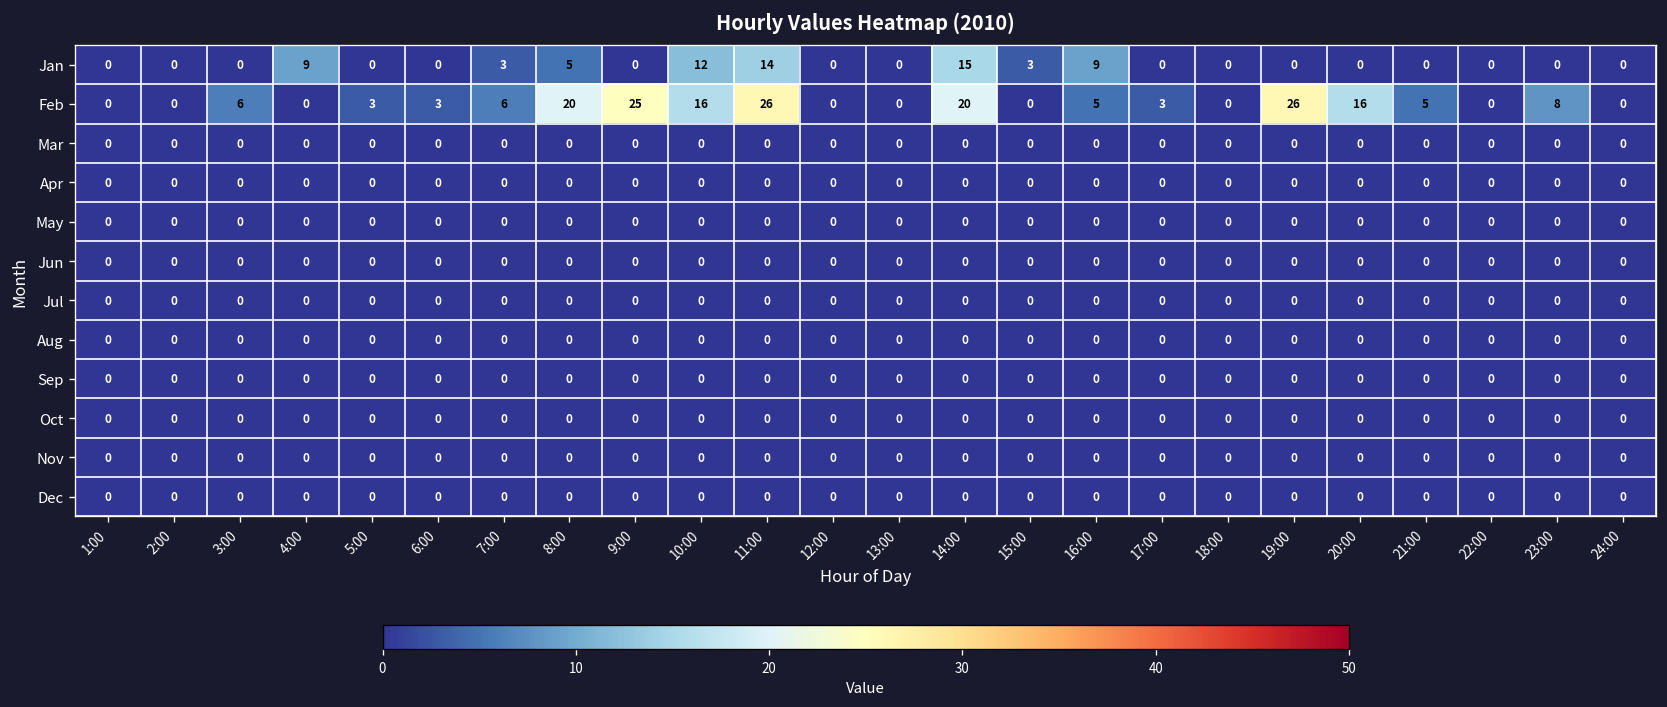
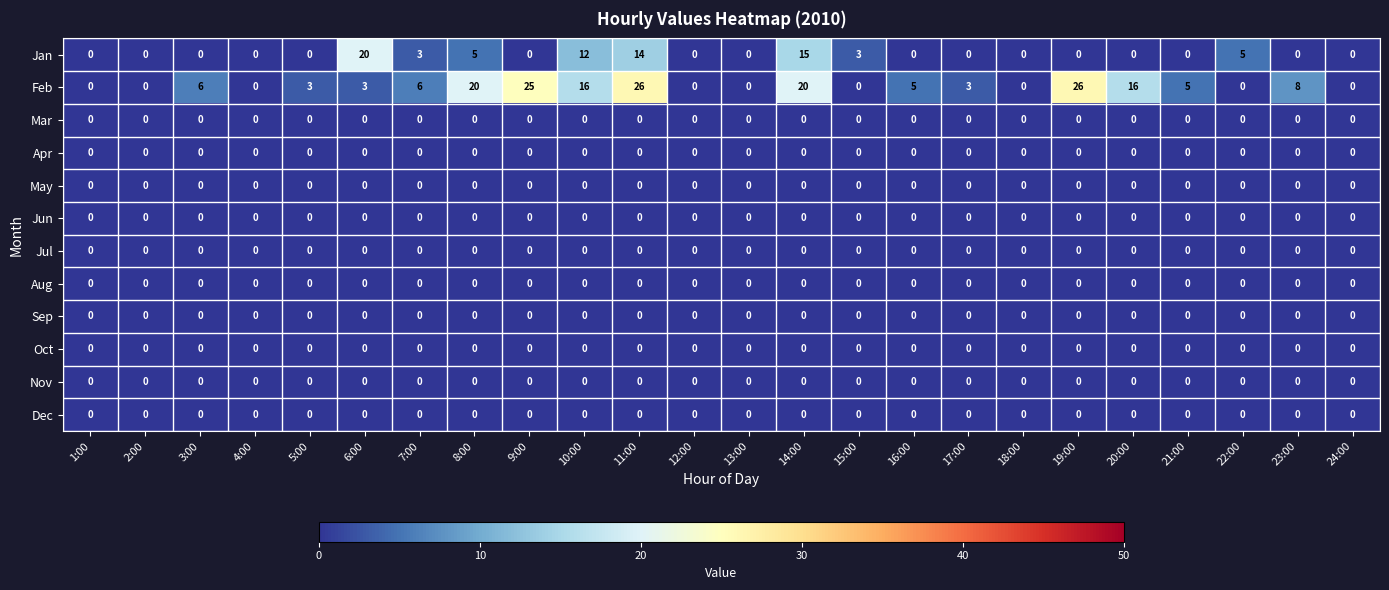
  {
    "Jan": {
      "1:00": 0,
      "2:00": 0,
      "3:00": 0,
-     "4:00": 9,
+     "4:00": 0,
      "5:00": 0,
-     "6:00": 0,
+     "6:00": 20,
      "7:00": 3,
      "8:00": 5,
      "9:00": 0,
      "10:00": 12,
      "11:00": 14,
      "12:00": 0,
      "13:00": 0,
      "14:00": 15,
      "15:00": 3,
-     "16:00": 9,
+     "16:00": 0,
      "17:00": 0,
      "18:00": 0,
      "19:00": 0,
      "20:00": 0,
      "21:00": 0,
-     "22:00": 0,
+     "22:00": 5,
      "23:00": 0,
      "24:00": 0
    }
  }
